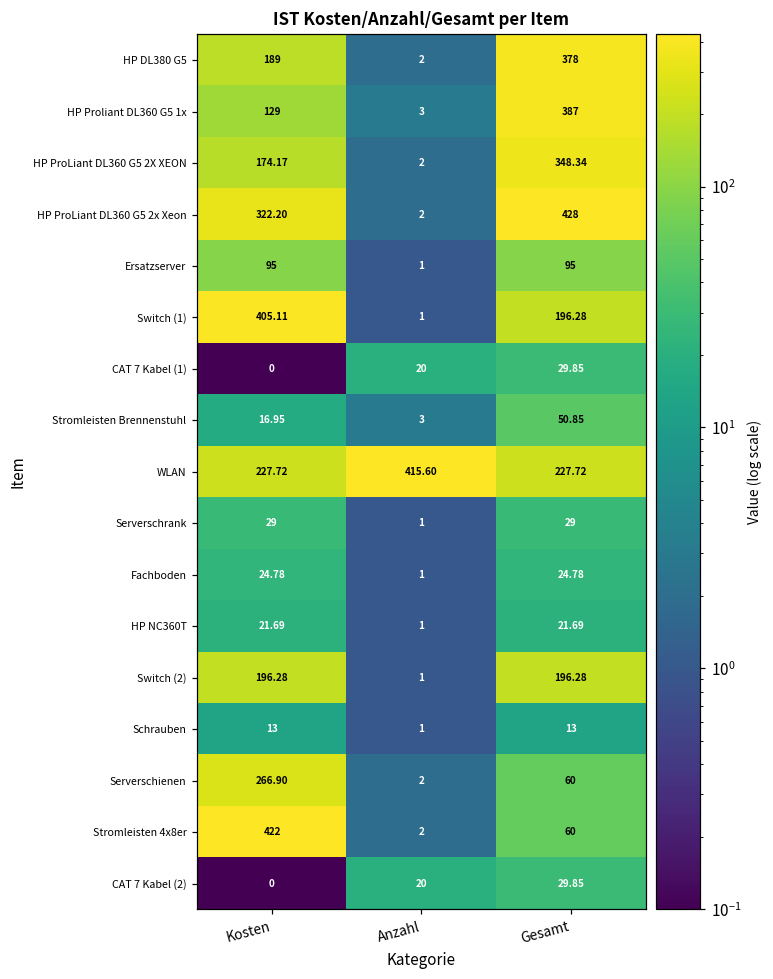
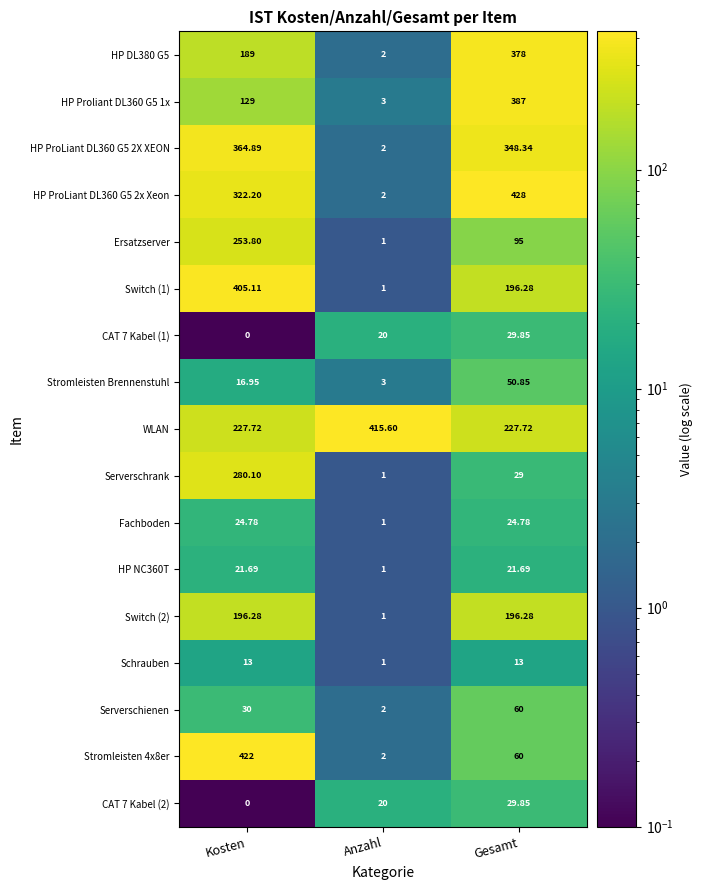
  {
    "HP DL380 G5": {
      "Kosten": 189,
      "Anzahl": 2,
      "Gesamt": 378
    },
    "HP Proliant DL360 G5 1x": {
      "Kosten": 129,
      "Anzahl": 3,
      "Gesamt": 387
    },
    "HP ProLiant DL360 G5 2X XEON": {
-     "Kosten": 174.17,
+     "Kosten": 364.89,
      "Anzahl": 2,
      "Gesamt": 348.34
    },
    "HP ProLiant DL360 G5 2x Xeon": {
      "Kosten": 322.20,
      "Anzahl": 2,
      "Gesamt": 428
    },
    "Ersatzserver": {
-     "Kosten": 95,
+     "Kosten": 253.80,
      "Anzahl": 1,
      "Gesamt": 95
    },
    "Switch (1)": {
      "Kosten": 405.11,
      "Anzahl": 1,
      "Gesamt": 196.28
    },
    "CAT 7 Kabel (1)": {
      "Kosten": 0,
      "Anzahl": 20,
      "Gesamt": 29.85
    },
    "Stromleisten Brennenstuhl": {
      "Kosten": 16.95,
      "Anzahl": 3,
      "Gesamt": 50.85
    },
    "WLAN": {
      "Kosten": 227.72,
      "Anzahl": 415.60,
      "Gesamt": 227.72
    },
    "Serverschrank": {
-     "Kosten": 29,
+     "Kosten": 280.10,
      "Anzahl": 1,
      "Gesamt": 29
    },
    "Fachboden": {
      "Kosten": 24.78,
      "Anzahl": 1,
      "Gesamt": 24.78
    },
    "HP NC360T": {
      "Kosten": 21.69,
      "Anzahl": 1,
      "Gesamt": 21.69
    },
    "Switch (2)": {
      "Kosten": 196.28,
      "Anzahl": 1,
      "Gesamt": 196.28
    },
    "Schrauben": {
      "Kosten": 13,
      "Anzahl": 1,
      "Gesamt": 13
    },
    "Serverschienen": {
-     "Kosten": 266.90,
+     "Kosten": 30,
      "Anzahl": 2,
      "Gesamt": 60
    },
    "Stromleisten 4x8er": {
      "Kosten": 422,
      "Anzahl": 2,
      "Gesamt": 60
    },
    "CAT 7 Kabel (2)": {
      "Kosten": 0,
      "Anzahl": 20,
      "Gesamt": 29.85
    }
  }
